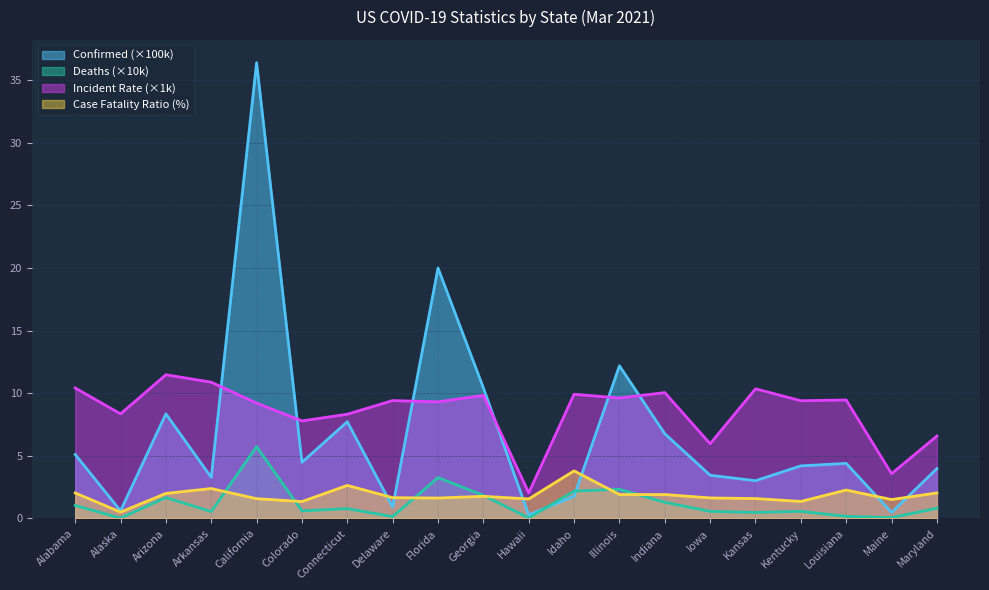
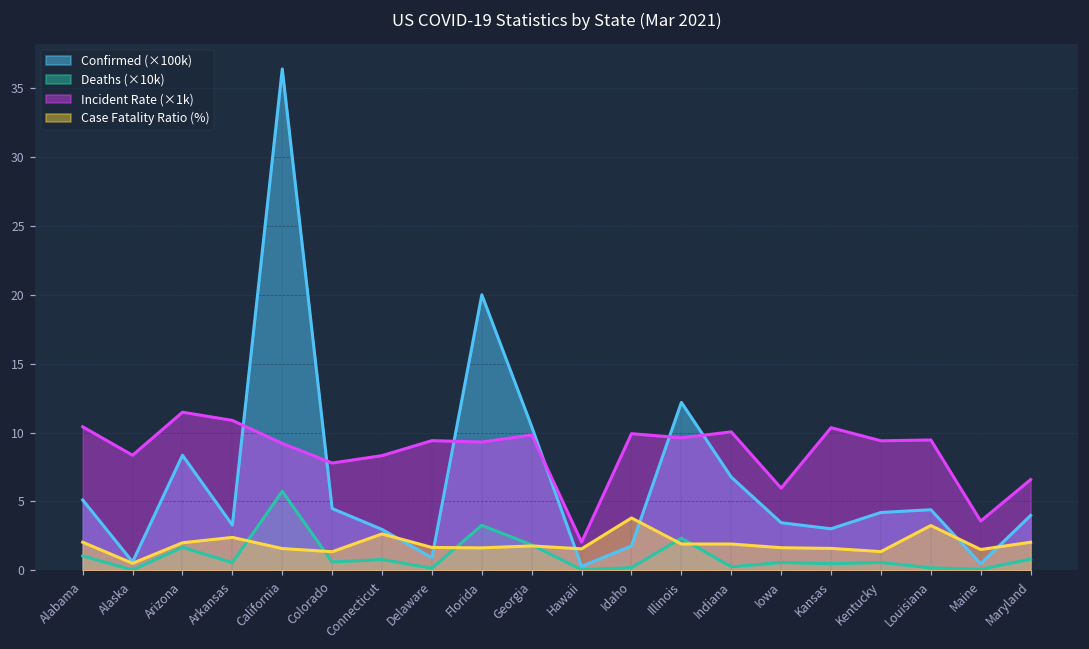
  {
    "Confirmed (×100k)": {
      "Alabama": 5.1,
      "Arizona": 8.4,
      "Arkansas": 3.3,
      "California": 36.4,
      "Colorado": 4.5,
-     "Connecticut": 7.7,
+     "Connecticut": 3.0,
      "Delaware": 0.9,
      "Florida": 20.0,
      "Georgia": 10.4,
      "Hawaii": 0.3,
      "Idaho": 1.8,
      "Illinois": 12.2,
      "Indiana": 6.8,
      "Iowa": 3.5,
      "Kansas": 3.0,
      "Kentucky": 4.2,
      "Louisiana": 4.4,
      "Maine": 0.5,
      "Maryland": 4.0
    },
    "Deaths (×10k)": {
      "Alabama": 1.0,
      "Alaska": 0.0,
      "Arizona": 1.7,
      "Arkansas": 0.6,
      "California": 5.7,
      "Colorado": 0.6,
      "Connecticut": 0.8,
      "Delaware": 0.2,
      "Florida": 3.3,
      "Hawaii": 0.0,
-     "Idaho": 2.2,
+     "Idaho": 0.2,
      "Illinois": 2.3,
-     "Indiana": 1.3,
+     "Indiana": 0.3,
      "Iowa": 0.6,
      "Kansas": 0.5,
      "Kentucky": 0.6,
      "Louisiana": 0.2,
      "Maine": 0.1,
      "Maryland": 0.8
    },
    "Incident Rate (×1k)": {
      "Alabama": 10.4,
      "Alaska": 8.4,
      "Arizona": 11.5,
      "Arkansas": 10.9,
      "California": 9.2,
      "Colorado": 7.8,
      "Connecticut": 8.3,
      "Delaware": 9.4,
      "Florida": 9.3,
      "Georgia": 9.8,
      "Hawaii": 2.0,
      "Idaho": 9.9,
      "Illinois": 9.6,
      "Indiana": 10.0,
      "Iowa": 6.0,
      "Kansas": 10.3,
      "Kentucky": 9.4,
      "Louisiana": 9.5,
      "Maine": 3.6,
      "Maryland": 6.6
    },
    "Case Fatality Ratio (%)": {
      "Alabama": 2.0,
      "Arizona": 2.0,
      "Arkansas": 2.4,
      "California": 1.6,
      "Colorado": 1.4,
      "Connecticut": 2.6,
      "Delaware": 1.7,
      "Florida": 1.6,
      "Hawaii": 1.6,
      "Idaho": 3.8,
      "Illinois": 1.9,
      "Indiana": 1.9,
      "Iowa": 1.6,
      "Kansas": 1.6,
      "Kentucky": 1.4,
-     "Louisiana": 2.3,
+     "Louisiana": 3.3,
      "Maine": 1.5,
      "Maryland": 2.0
    }
  }
